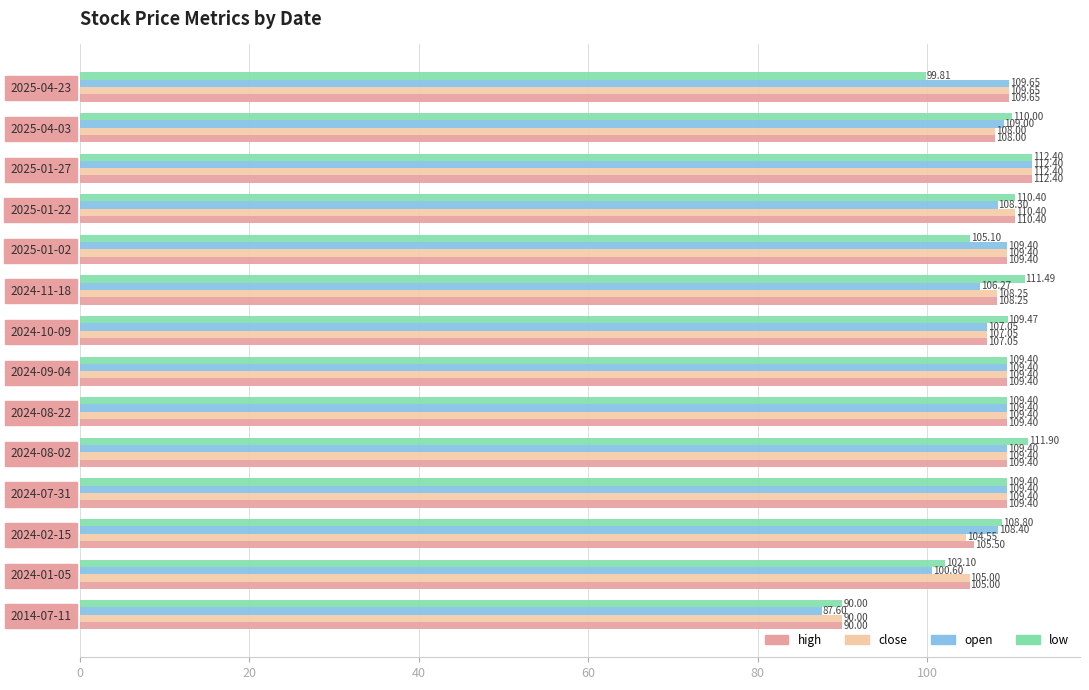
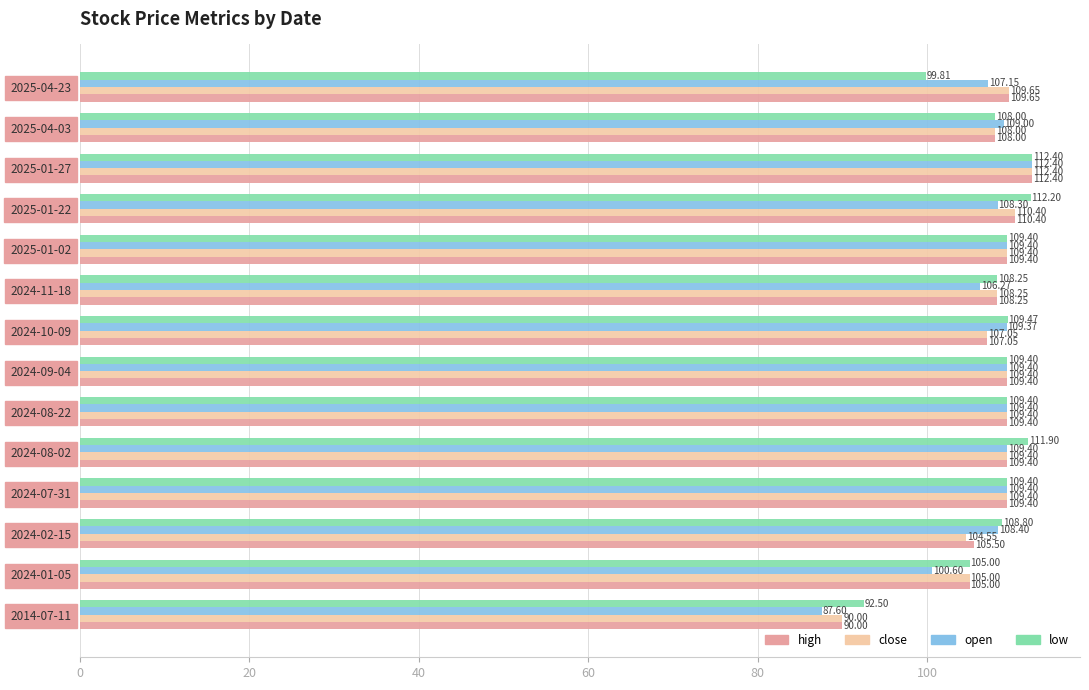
  {
    "open": {
-     "2025-04-23": 109.65,
+     "2025-04-23": 107.15,
      "2025-01-22": 108.30,
      "2024-11-18": 106.27,
-     "2024-10-09": 107.05,
+     "2024-10-09": 109.37,
      "2014-07-11": 87.60
    },
    "low": {
      "2025-04-23": 99.81,
-     "2025-04-03": 110.00,
-     "2025-01-22": 110.40,
-     "2025-01-02": 105.10,
-     "2024-11-18": 111.49,
+     "2025-04-03": 108.00,
+     "2025-01-22": 112.20,
+     "2025-01-02": 109.40,
+     "2024-11-18": 108.25,
      "2024-10-09": 109.47,
      "2024-08-02": 111.90,
-     "2024-01-05": 102.10,
-     "2014-07-11": 90.00
+     "2024-01-05": 105.00,
+     "2014-07-11": 92.50
    }
  }
